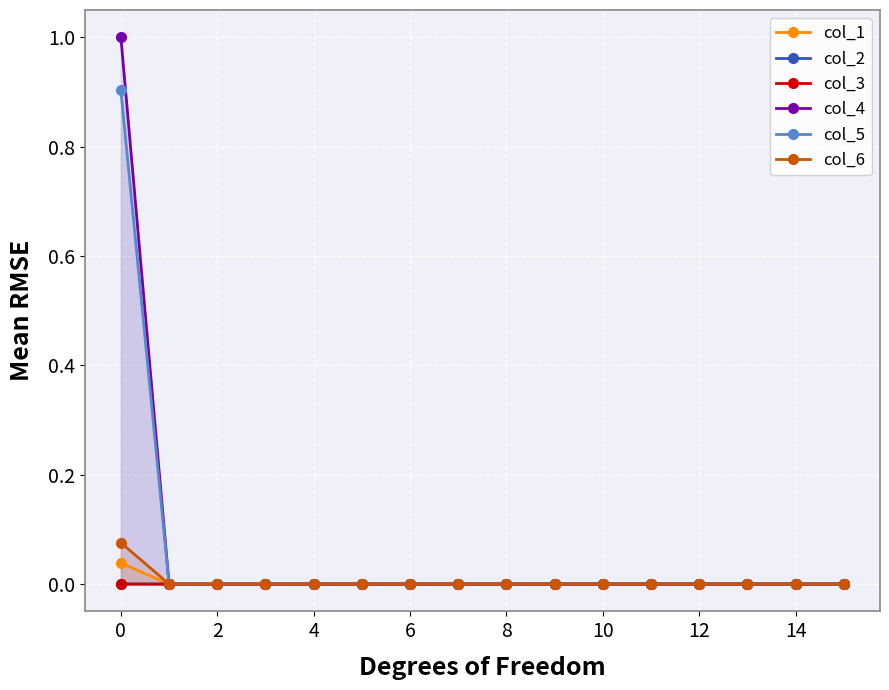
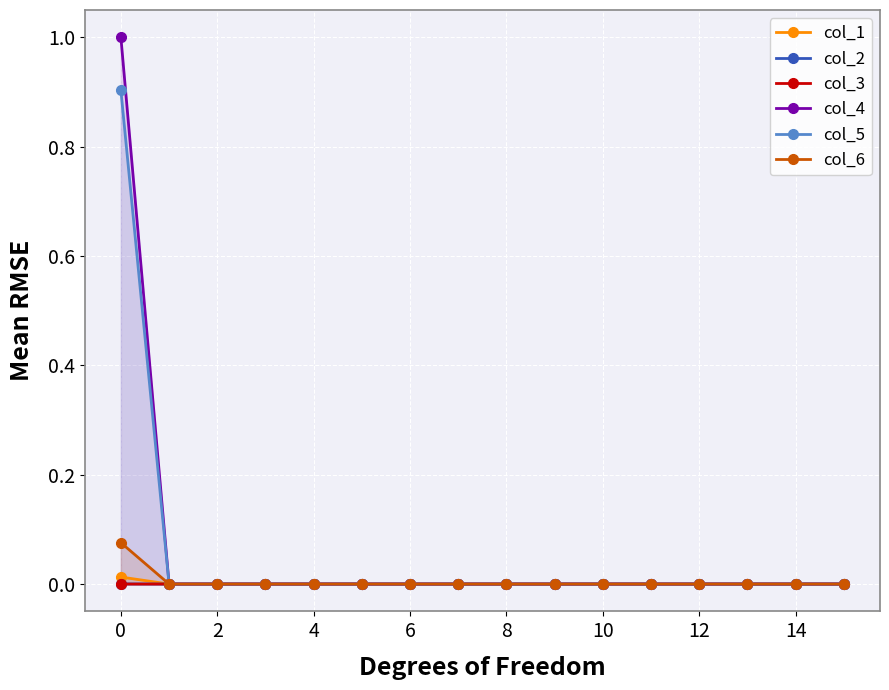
  {
    "col_1": {
-     "0": 0.04
+     "0": 0.01
    },
    "col_3": {
      "0": 0.00
    },
    "col_4": {
      "0": 1.00
    },
    "col_5": {
      "0": 0.90
    },
    "col_6": {
      "0": 0.08
    }
  }
